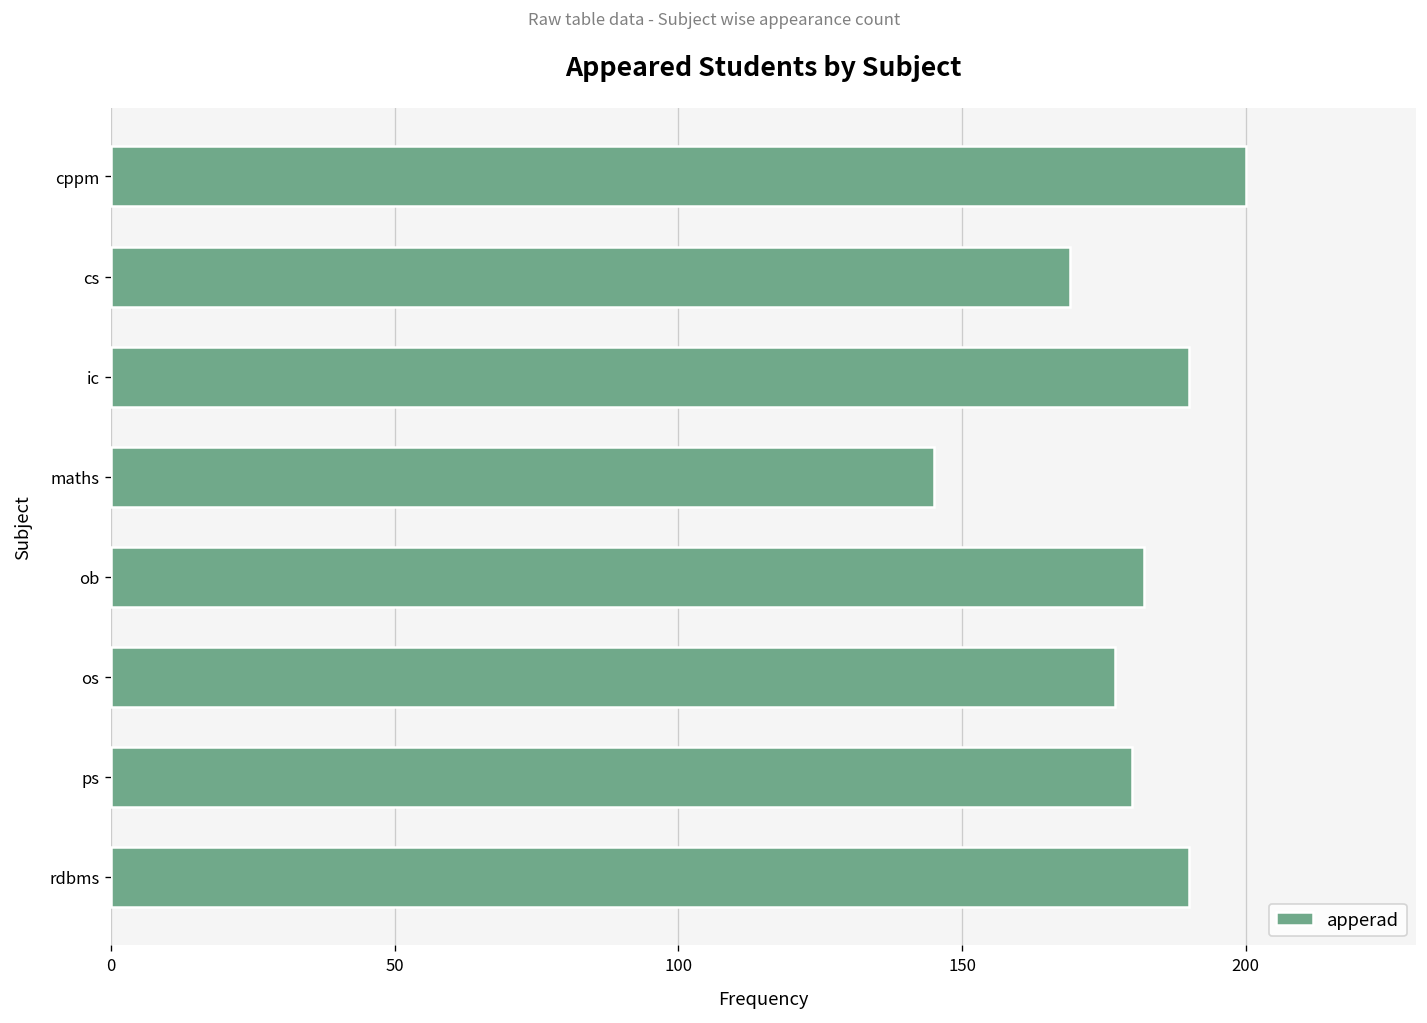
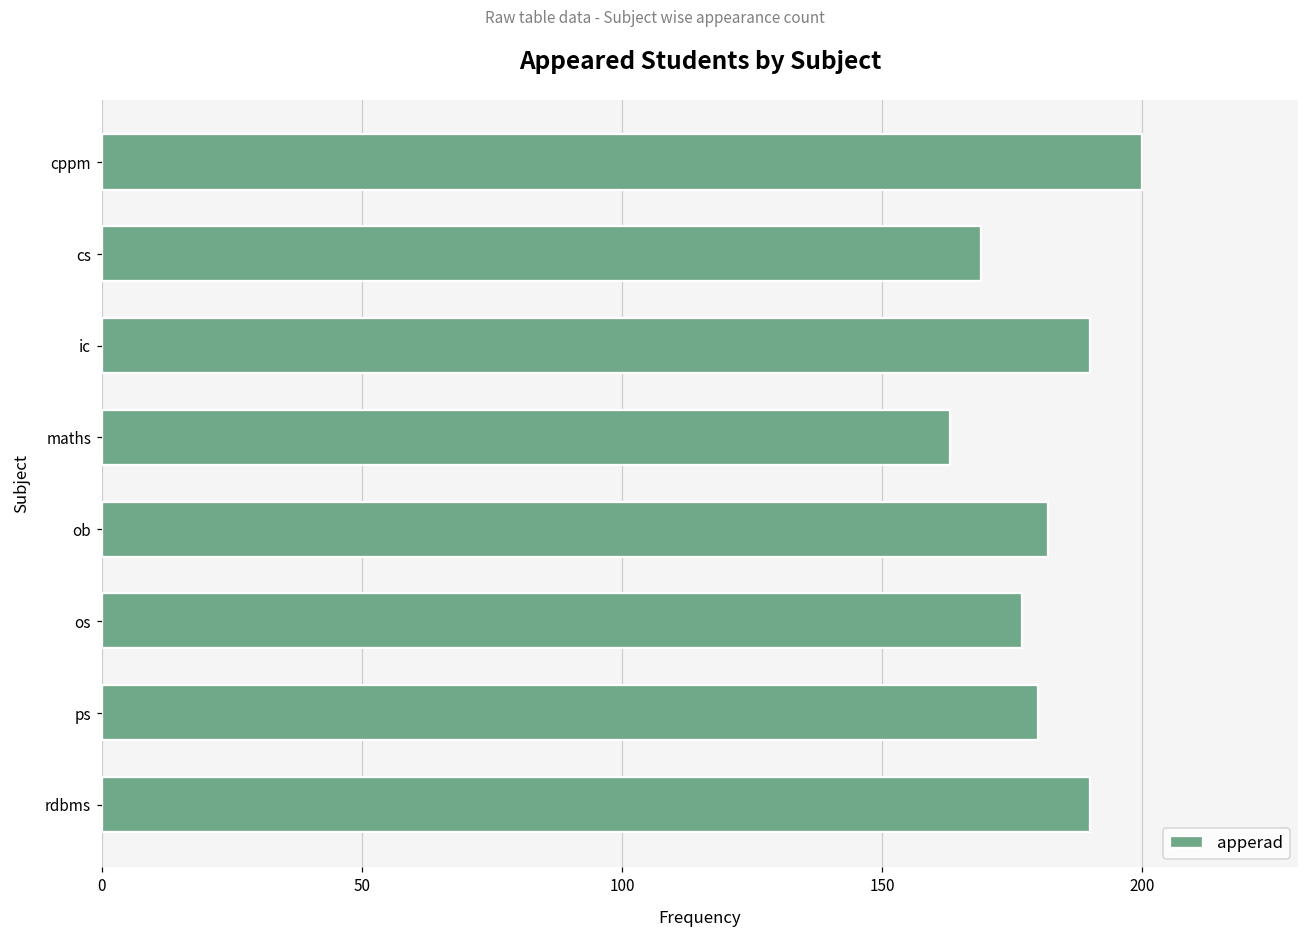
  {
    "cppm": 200,
    "cs": 169,
    "ic": 190,
-   "maths": 145,
+   "maths": 163,
    "ob": 182,
    "os": 177,
    "ps": 180,
    "rdbms": 190
  }
